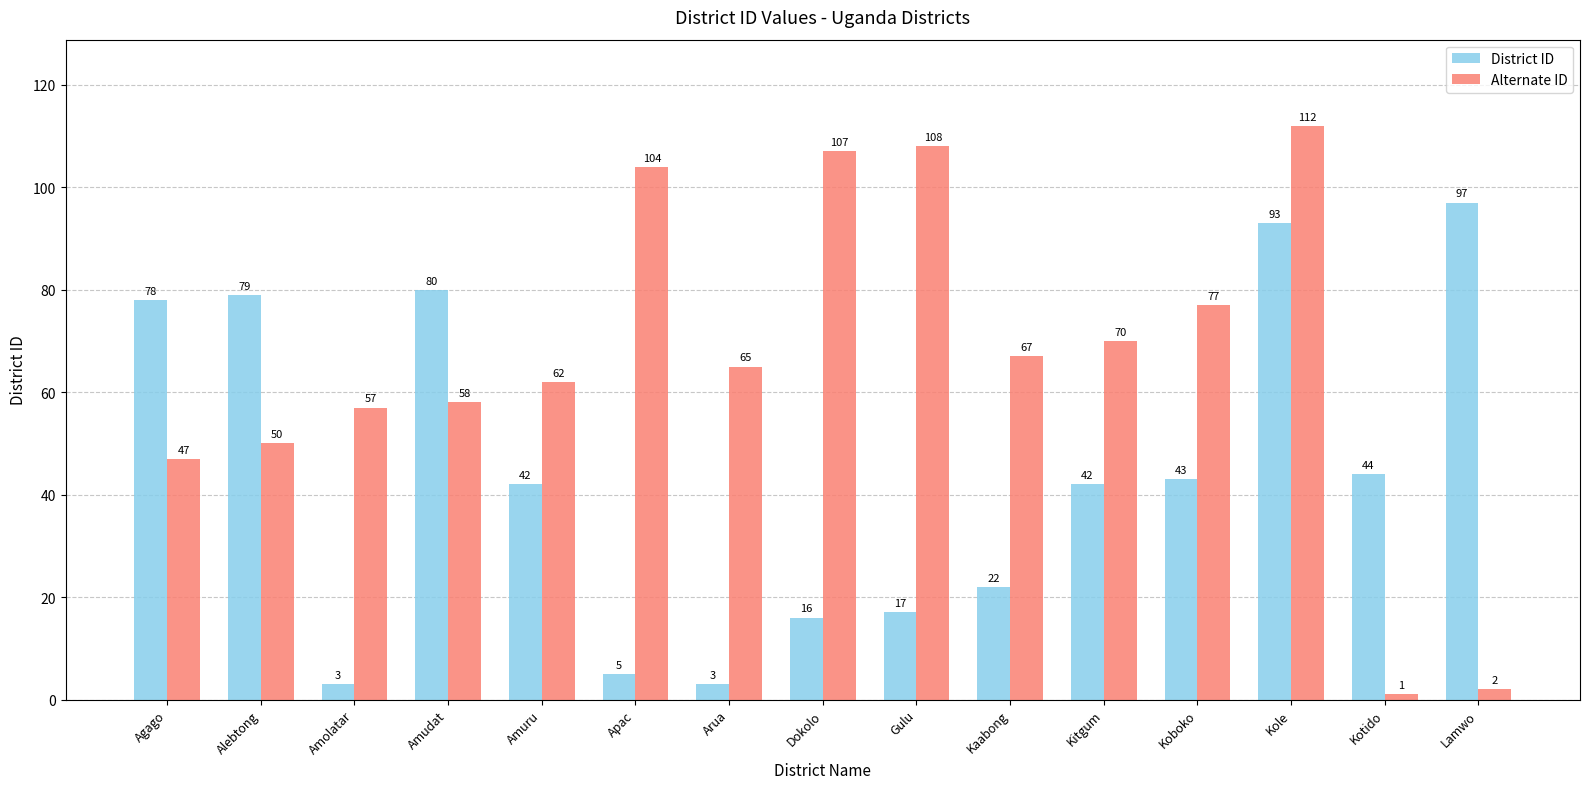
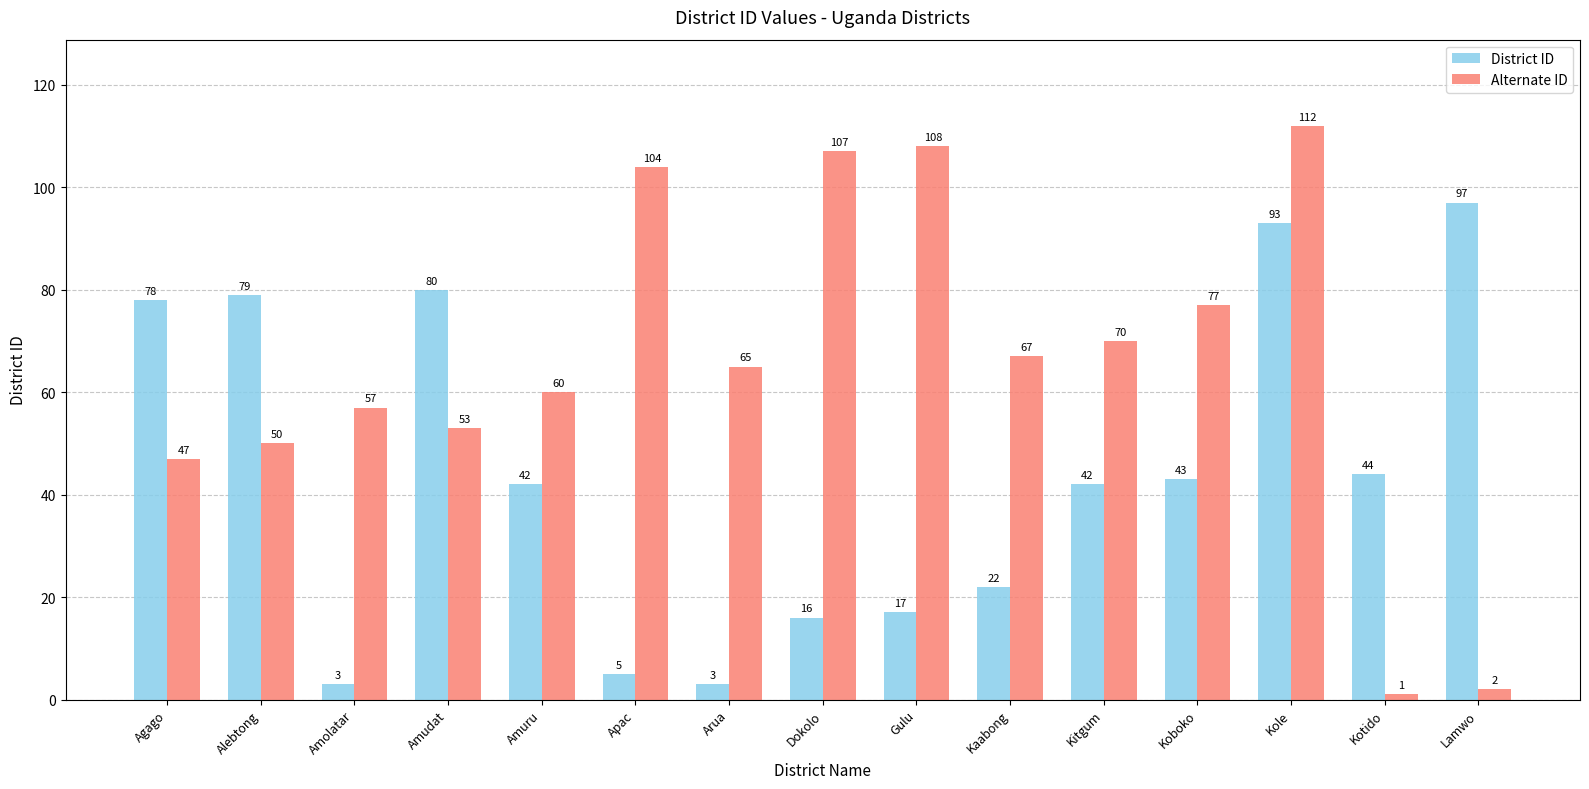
  {
    "District ID": {
      "Agago": 78,
      "Alebtong": 79,
      "Amolatar": 3,
      "Amudat": 80,
      "Amuru": 42,
      "Apac": 5,
      "Arua": 3,
      "Dokolo": 16,
      "Gulu": 17,
      "Kaabong": 22,
      "Kitgum": 42,
      "Koboko": 43,
      "Kole": 93,
      "Kotido": 44,
      "Lamwo": 97
    },
    "Alternate ID": {
      "Agago": 47,
      "Alebtong": 50,
      "Amolatar": 57,
-     "Amudat": 58,
-     "Amuru": 62,
+     "Amudat": 53,
+     "Amuru": 60,
      "Apac": 104,
      "Arua": 65,
      "Dokolo": 107,
      "Gulu": 108,
      "Kaabong": 67,
      "Kitgum": 70,
      "Koboko": 77,
      "Kole": 112,
      "Kotido": 1,
      "Lamwo": 2
    }
  }
